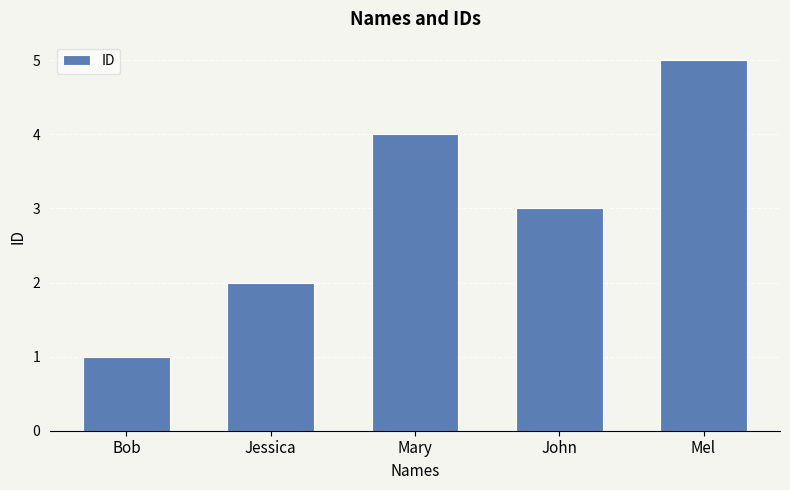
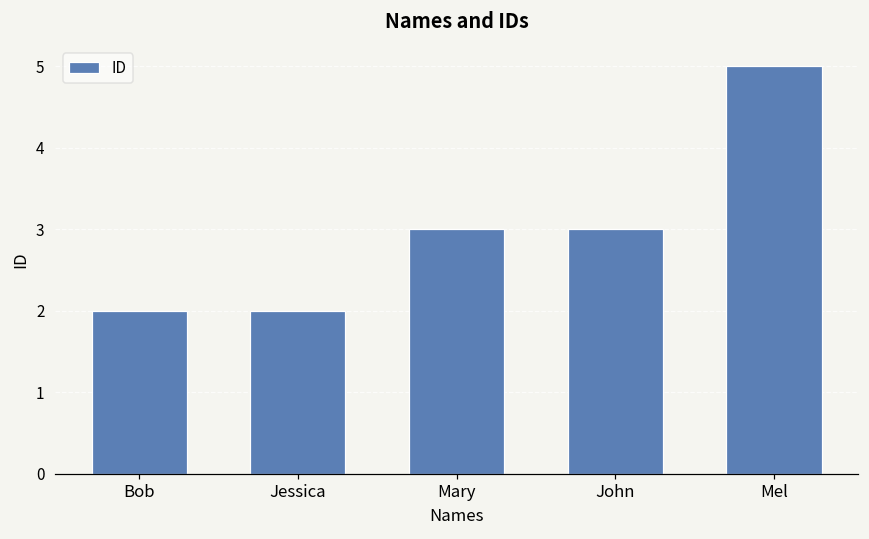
  {
-   "Bob": 1,
+   "Bob": 2,
    "Jessica": 2,
-   "Mary": 4,
+   "Mary": 3,
    "John": 3,
    "Mel": 5
  }
